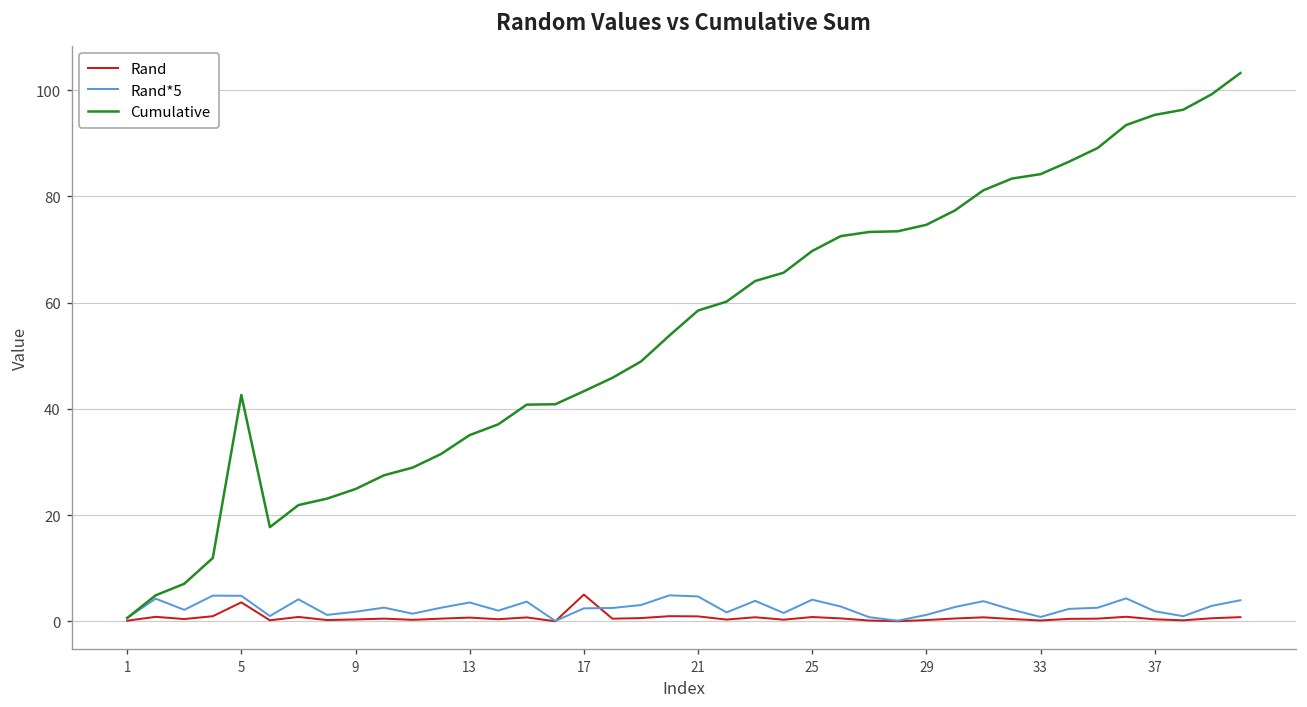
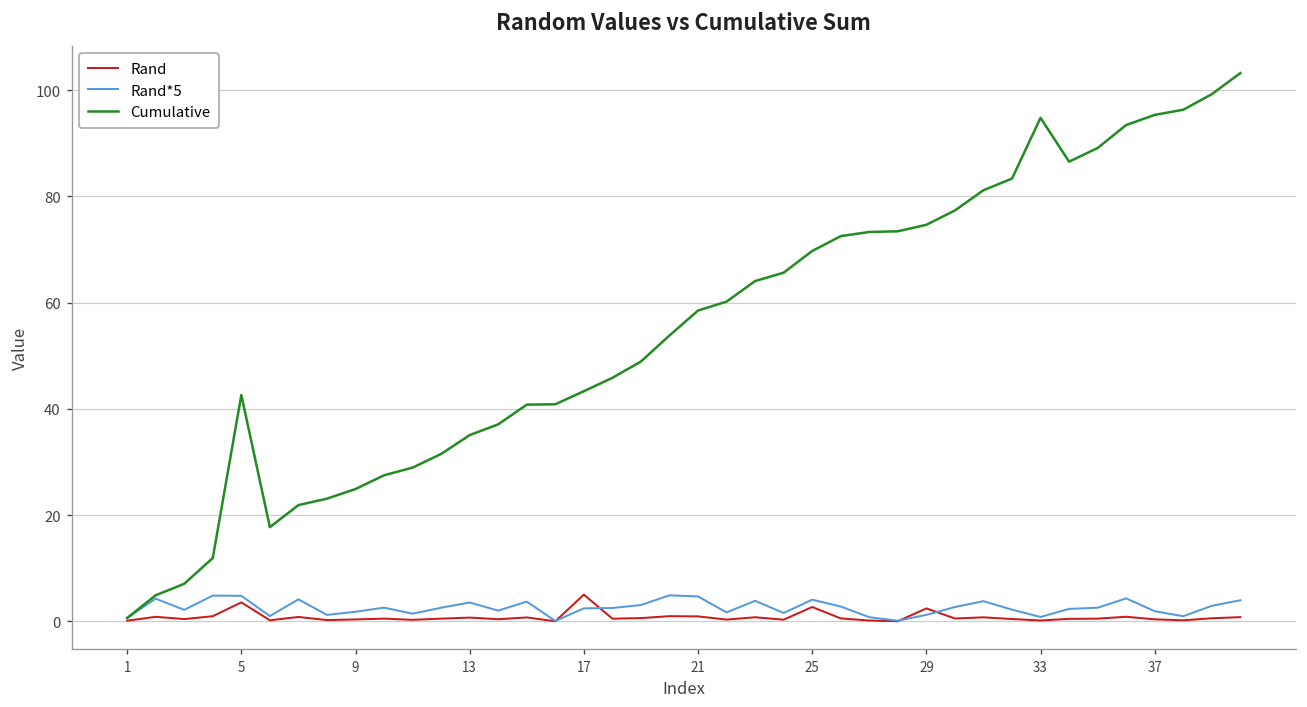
  {
    "Rand": {
      "5": 4,
      "9": 0,
      "13": 1,
      "17": 5,
      "21": 1,
-     "25": 1,
-     "29": 0,
+     "25": 3,
+     "29": 2,
      "33": 0,
      "37": 0
    },
    "Rand*5": {
      "5": 5,
      "9": 2,
      "13": 4,
      "17": 2,
      "21": 5,
      "25": 4,
      "29": 1,
      "33": 1,
      "37": 2
    },
    "Cumulative": {
      "5": 43,
      "9": 25,
      "13": 35,
      "17": 43,
      "21": 59,
      "25": 70,
      "29": 75,
-     "33": 84,
+     "33": 95,
      "37": 95
    }
  }
